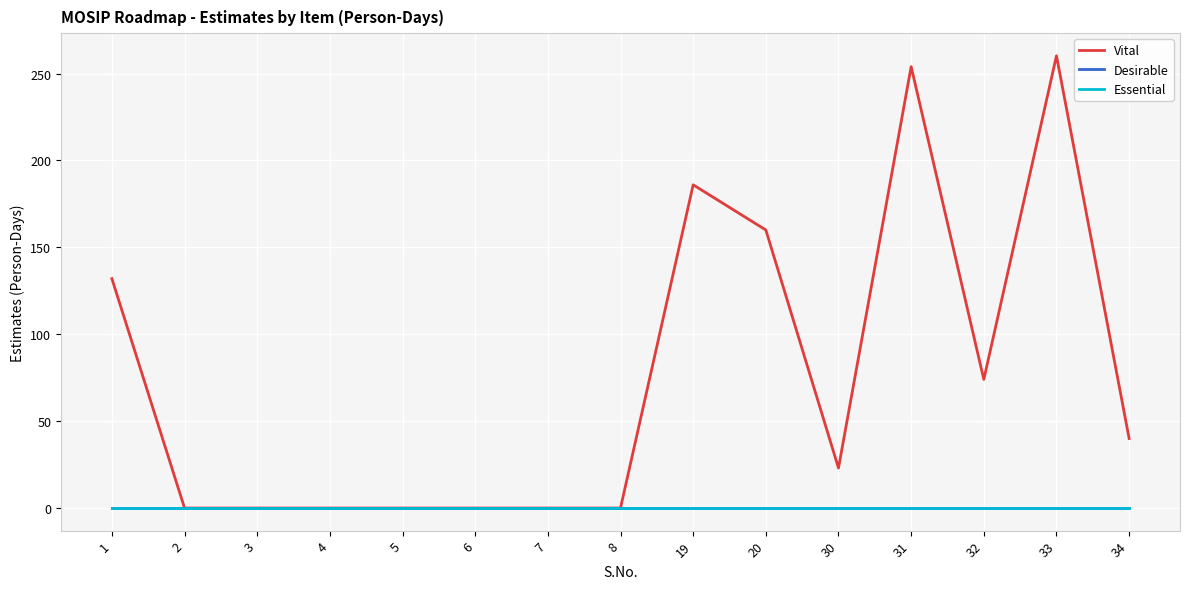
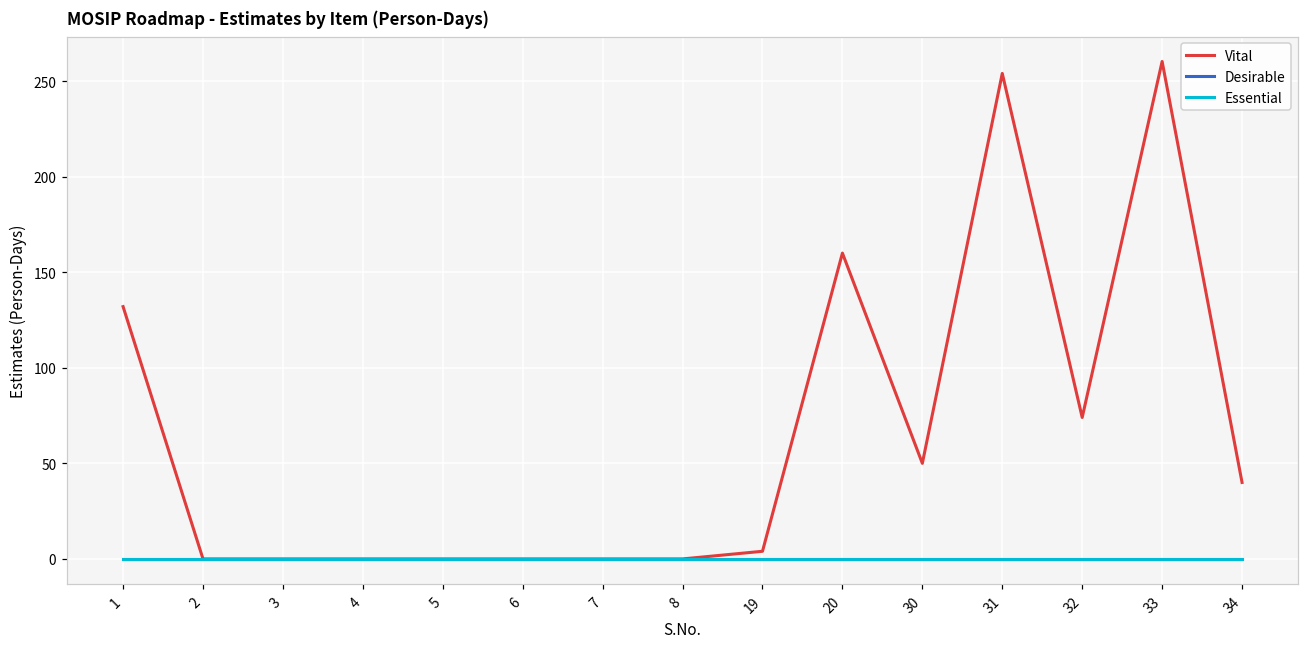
  {
    "Vital": {
      "1": 132,
-     "19": 186,
+     "19": 4,
      "20": 160,
-     "30": 23,
+     "30": 50,
      "31": 254,
      "32": 74,
      "33": 260,
      "34": 40
    },
    "Essential": {
      "1": 0,
      "19": 0,
      "20": 0,
      "30": 0,
      "31": 0,
      "32": 0,
      "33": 0,
      "34": 0
    }
  }
